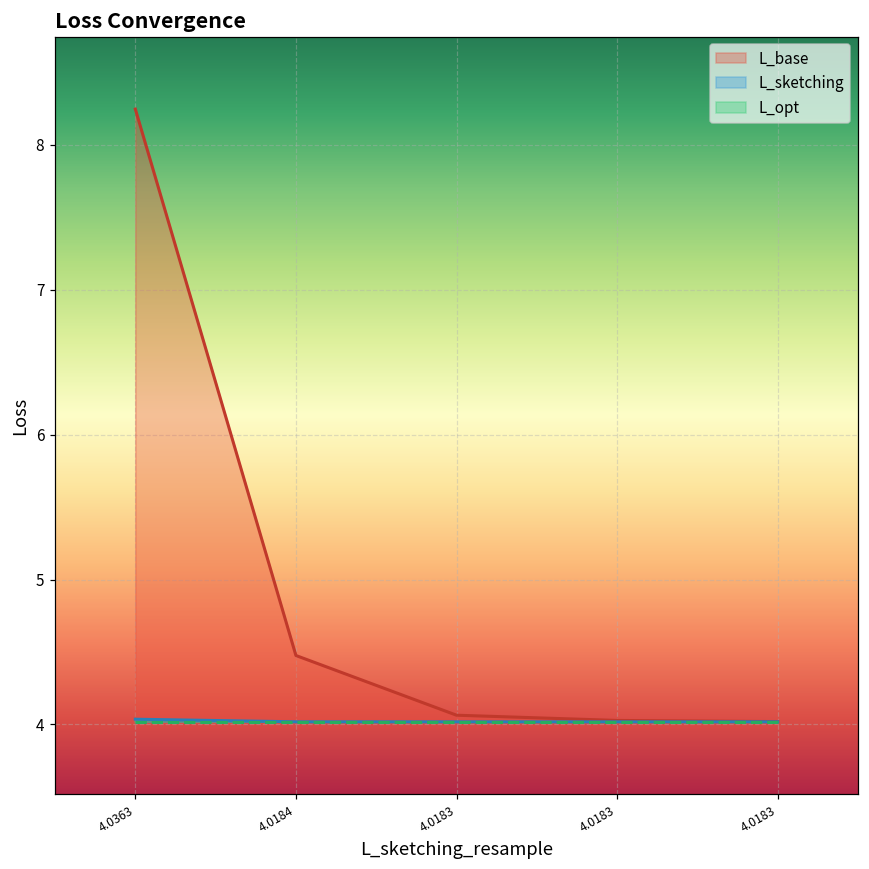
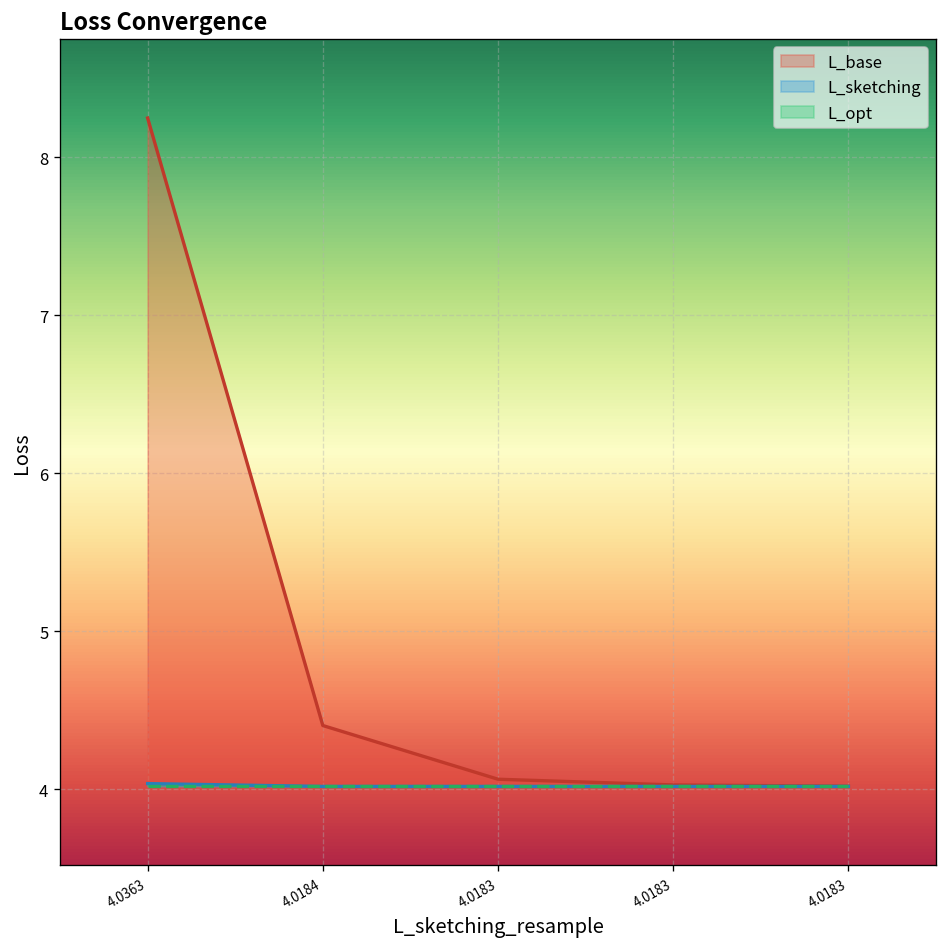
  {
    "L_base": {
      "4.0363": 8.25,
-     "4.0184": 4.48
+     "4.0184": 4.40
    }
  }
